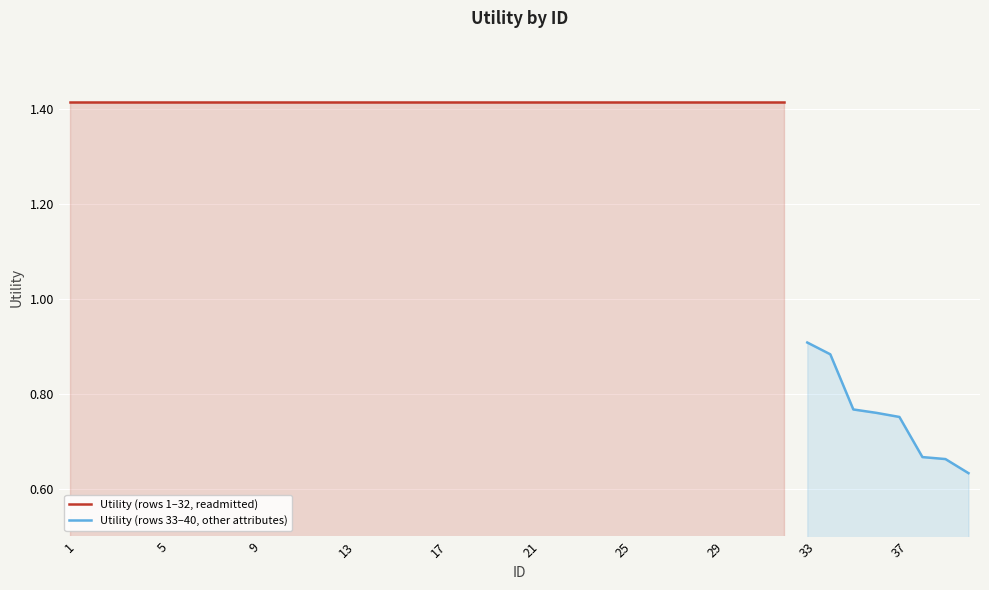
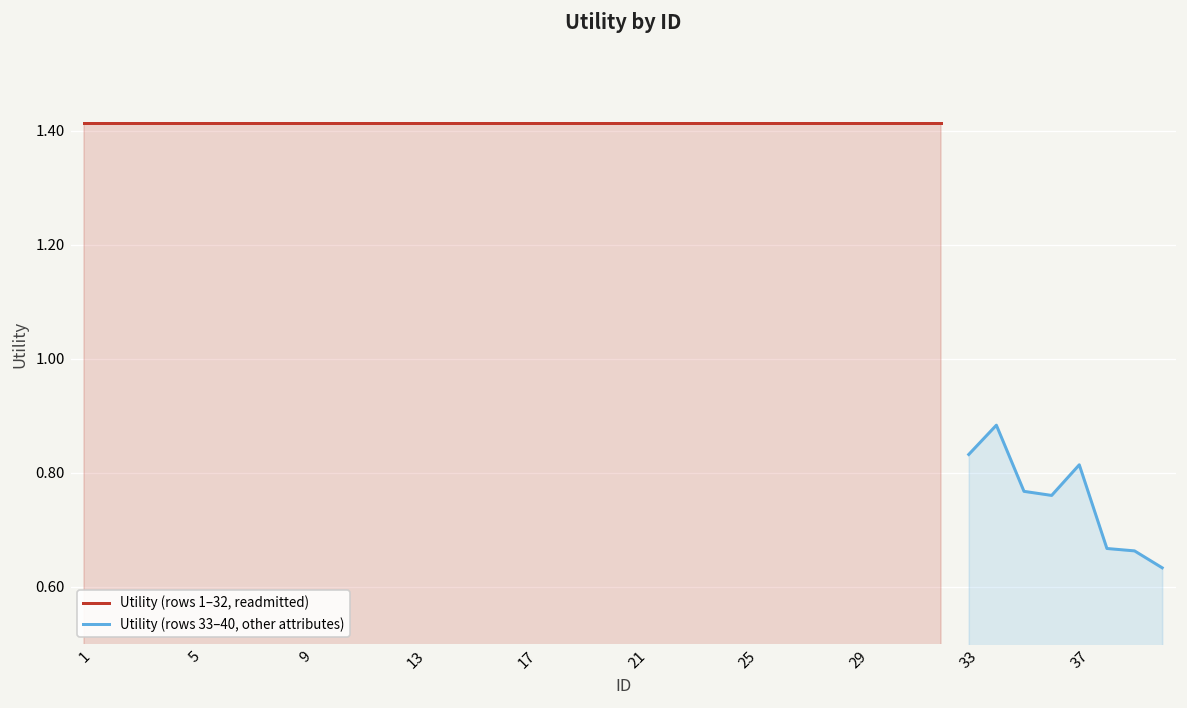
  {
    "Utility (rows 1–32, readmitted)": {
      "1": 1.41,
      "5": 1.41,
      "9": 1.41,
      "13": 1.41,
      "17": 1.41,
      "21": 1.41,
      "25": 1.41,
      "29": 1.41
    },
    "Utility (rows 33–40, other attributes)": {
-     "33": 0.91,
-     "37": 0.75
+     "33": 0.83,
+     "37": 0.81
    }
  }
